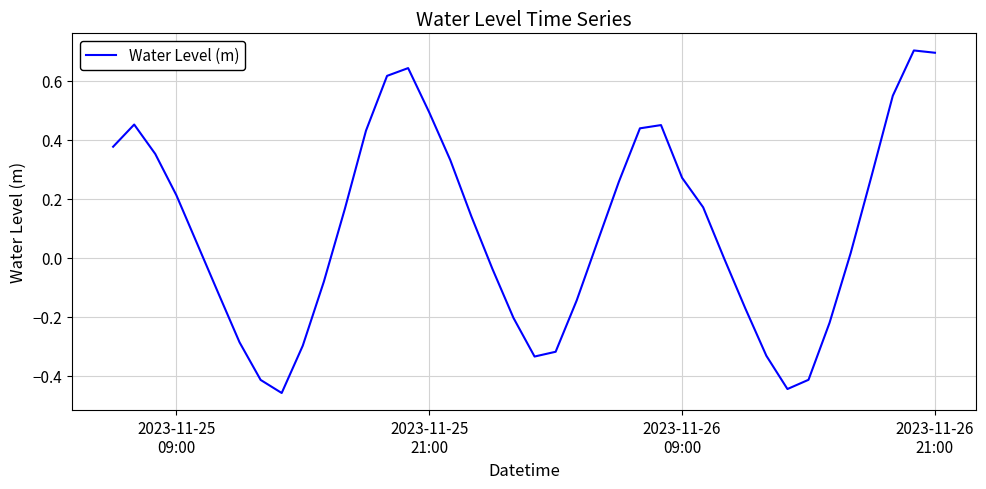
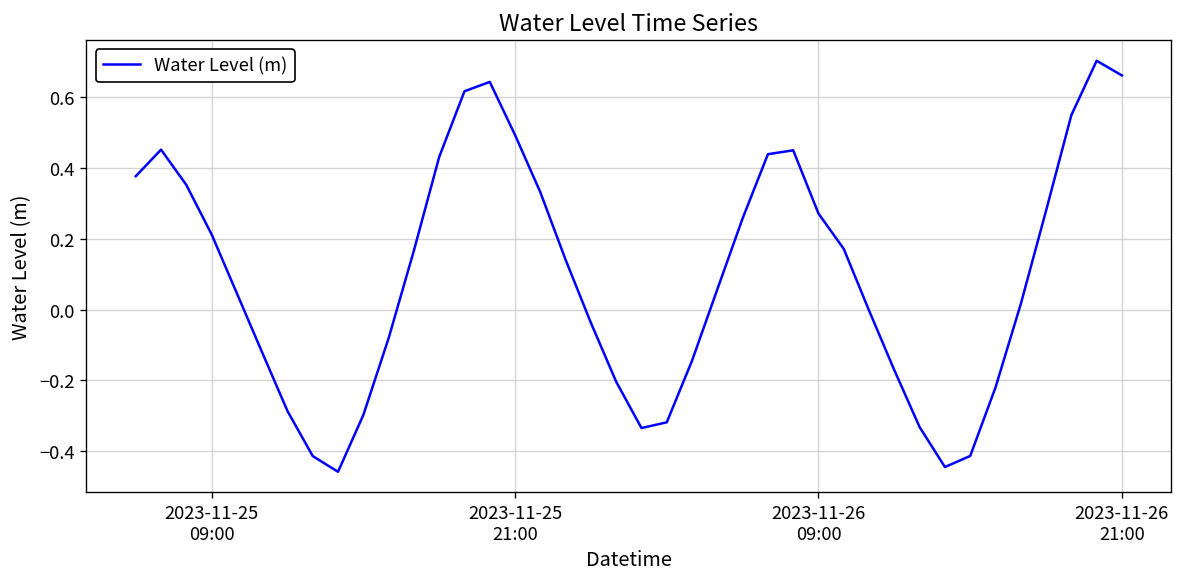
  {
    "2023-11-25 09:00": 0.21,
    "2023-11-25 21:00": 0.49,
    "2023-11-26 09:00": 0.27,
-   "2023-11-26 21:00": 0.70
+   "2023-11-26 21:00": 0.66
  }
